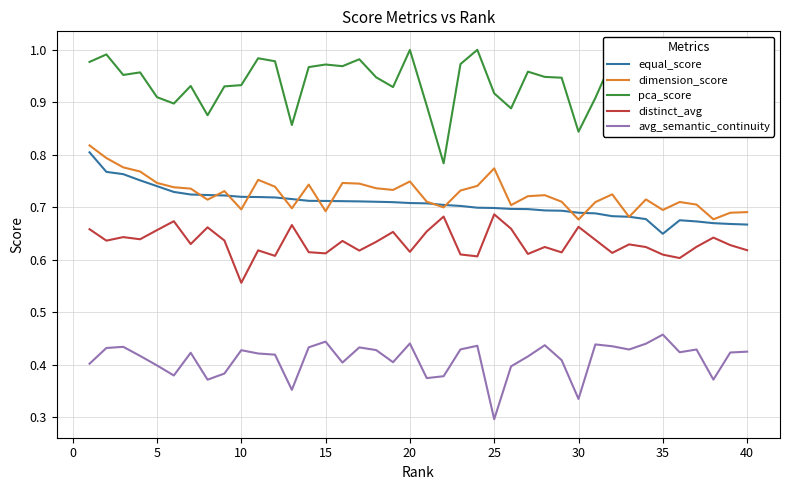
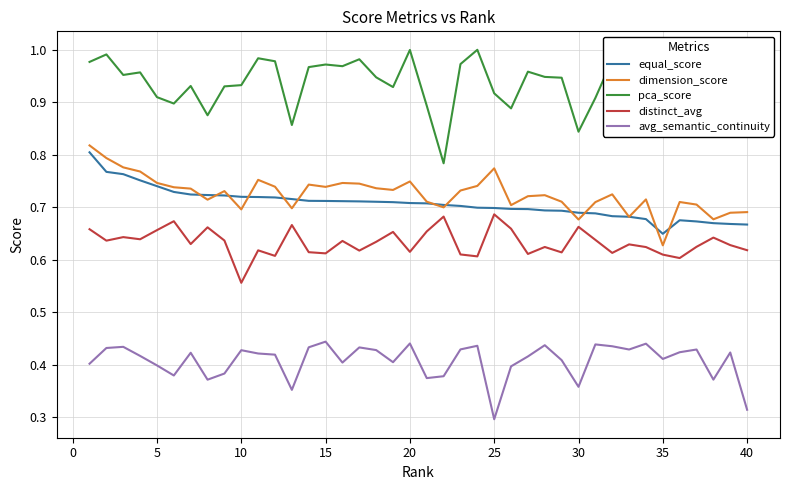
  {
    "equal_score": {
      "5": 0.74,
      "10": 0.72,
      "15": 0.71,
      "20": 0.71,
      "25": 0.70,
      "30": 0.69,
      "35": 0.65,
      "40": 0.67
    },
    "dimension_score": {
      "5": 0.75,
      "10": 0.70,
-     "15": 0.69,
+     "15": 0.74,
      "20": 0.75,
      "25": 0.77,
      "30": 0.68,
-     "35": 0.69,
+     "35": 0.63,
      "40": 0.69
    },
    "pca_score": {
      "5": 0.91,
      "10": 0.93,
      "15": 0.97,
      "20": 1.00,
      "25": 0.92,
      "30": 0.84
    },
    "distinct_avg": {
      "5": 0.66,
      "10": 0.56,
      "15": 0.61,
      "20": 0.61,
      "25": 0.69,
      "30": 0.66,
      "35": 0.61,
      "40": 0.62
    },
    "avg_semantic_continuity": {
      "5": 0.40,
      "10": 0.43,
      "15": 0.44,
      "20": 0.44,
      "25": 0.30,
-     "30": 0.33,
-     "35": 0.46,
-     "40": 0.42
+     "30": 0.36,
+     "35": 0.41,
+     "40": 0.31
    }
  }
